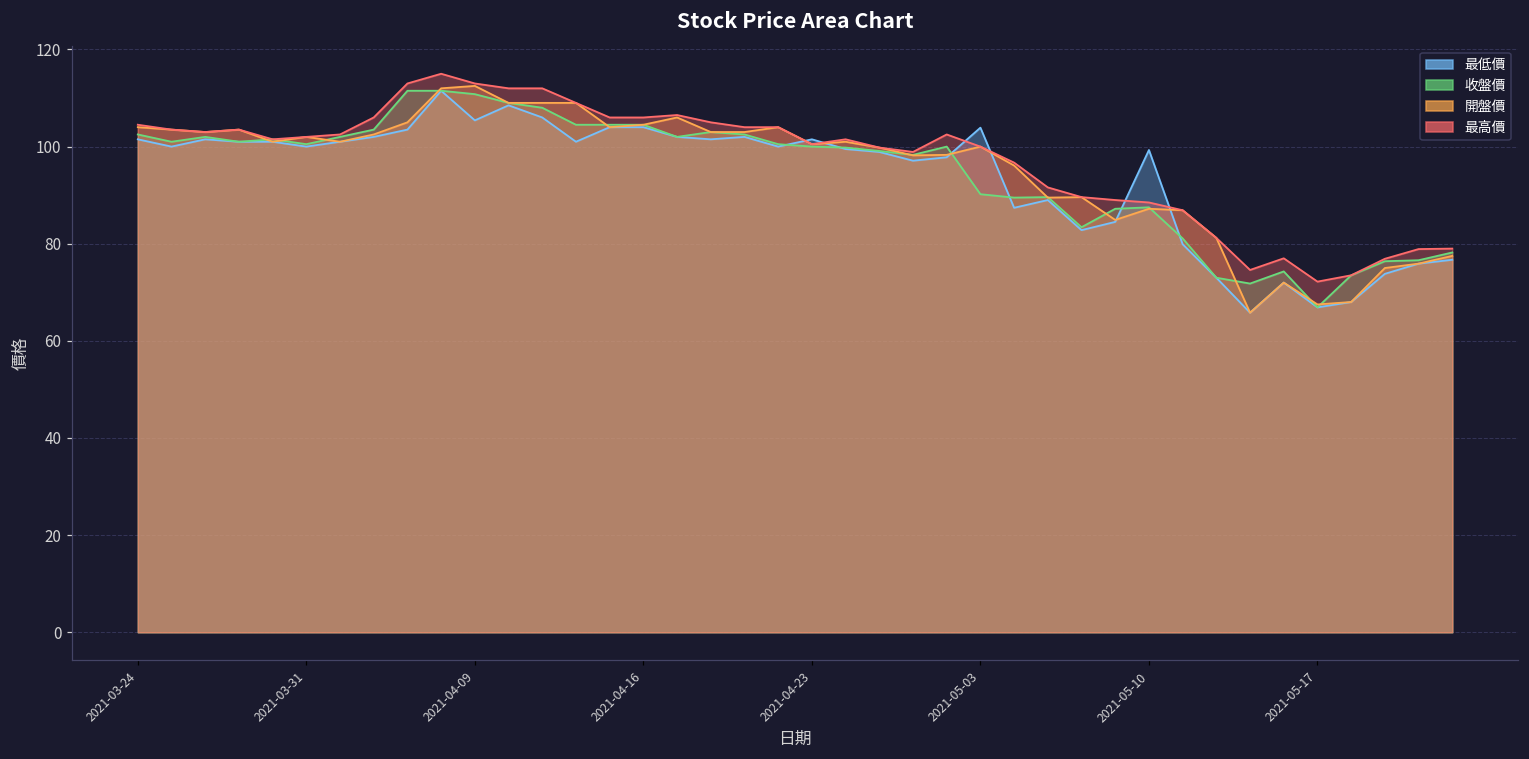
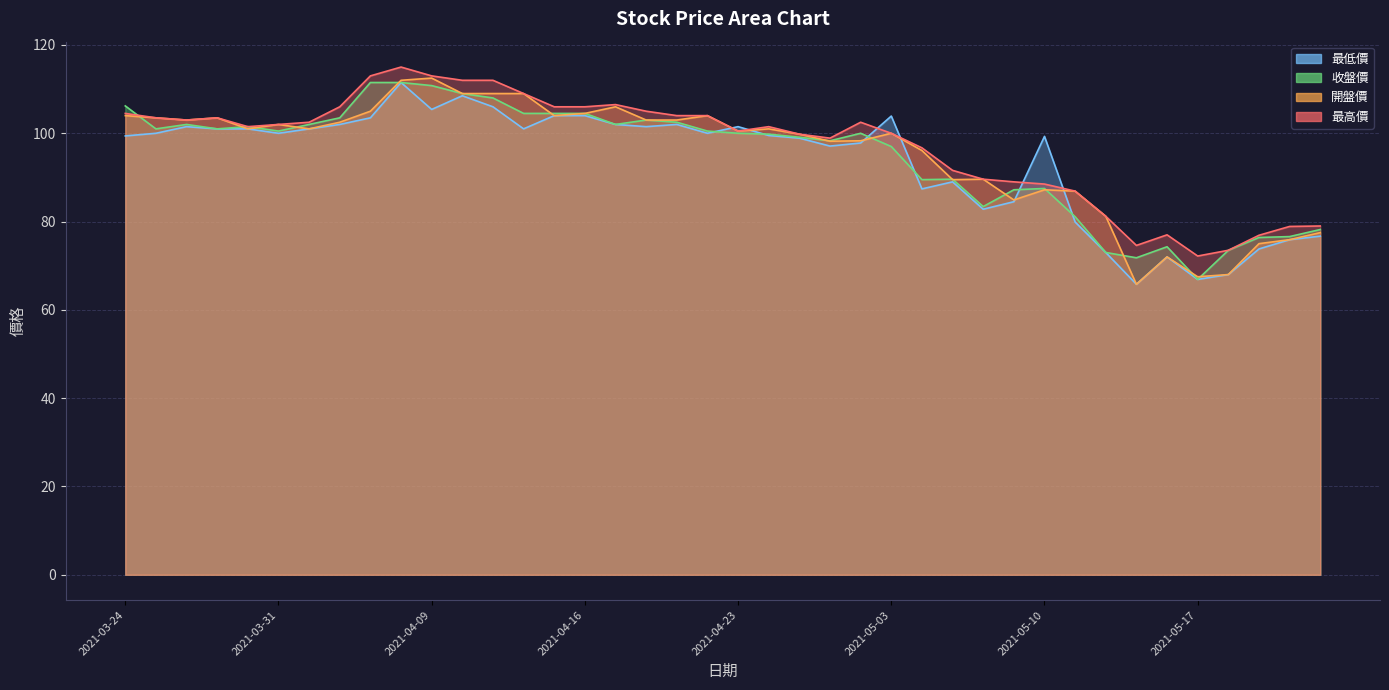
  {
    "最低價": {
-     "2021-03-24": 102,
+     "2021-03-24": 99,
      "2021-04-09": 105,
      "2021-04-23": 102,
      "2021-05-03": 104,
      "2021-05-10": 99
    },
    "收盤價": {
-     "2021-03-24": 103,
+     "2021-03-24": 106,
      "2021-04-09": 111,
-     "2021-05-03": 90
+     "2021-05-03": 97
    }
  }
